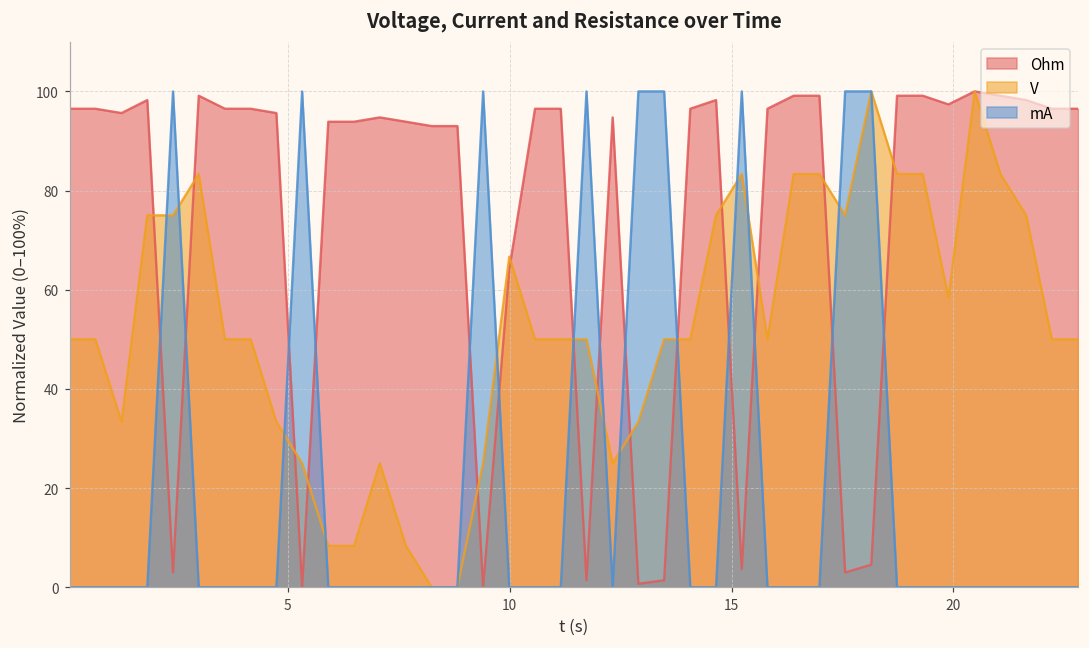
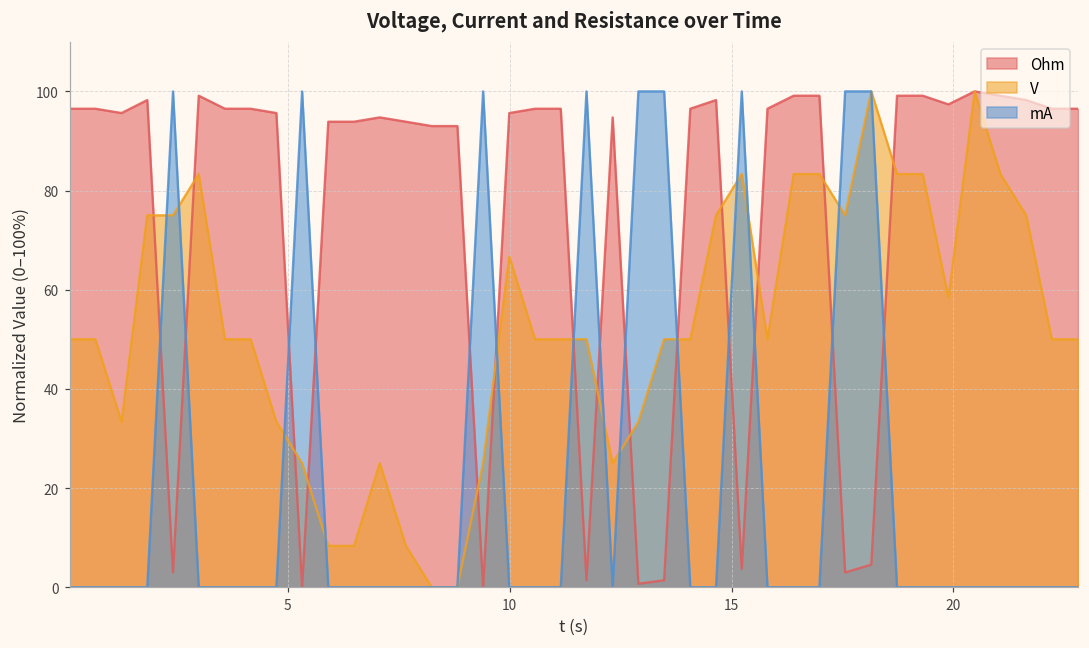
  {
    "Ohm": {
-     "10": 64
+     "10": 96
    },
    "V": {
      "10": 67
    },
    "mA": {
      "10": 0
    }
  }
